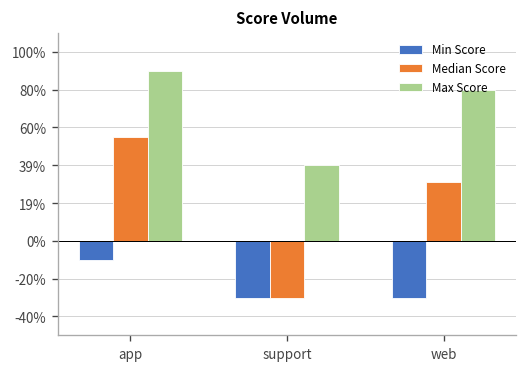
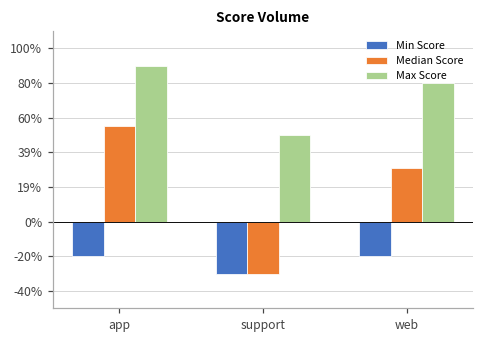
  {
    "Min Score": {
-     "app": "-10%",
+     "app": "-20%",
      "support": "-30%",
-     "web": "-30%"
+     "web": "-20%"
    },
    "Median Score": {
      "app": "55%",
      "support": "-30%",
      "web": "31%"
    },
    "Max Score": {
      "app": "90%",
-     "support": "40%",
+     "support": "50%",
      "web": "80%"
    }
  }
